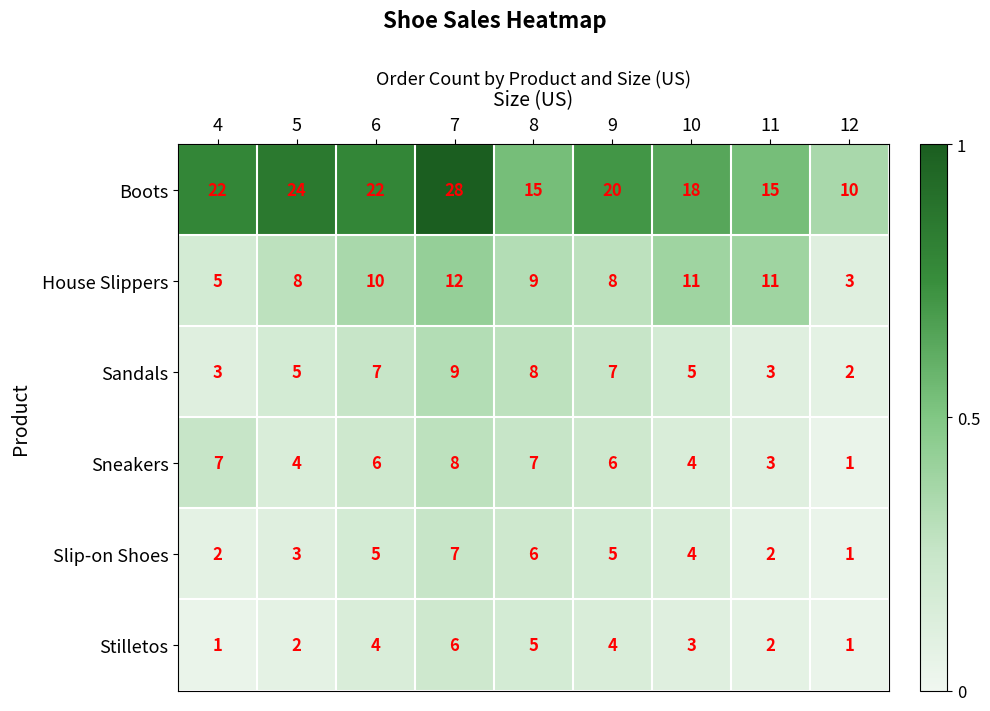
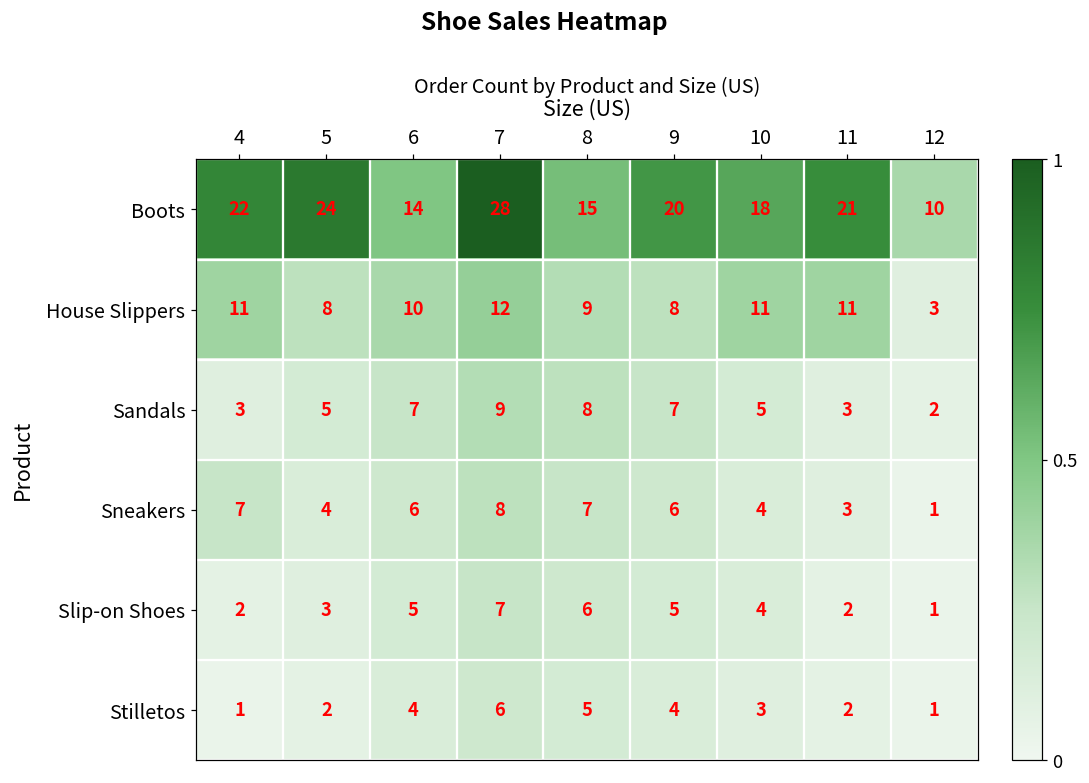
  {
    "Boots": {
      "4": 22,
      "5": 24,
-     "6": 22,
+     "6": 14,
      "7": 28,
      "8": 15,
      "9": 20,
      "10": 18,
-     "11": 15,
+     "11": 21,
      "12": 10
    },
    "House Slippers": {
-     "4": 5,
+     "4": 11,
      "5": 8,
      "6": 10,
      "7": 12,
      "8": 9,
      "9": 8,
      "10": 11,
      "11": 11,
      "12": 3
    },
    "Sandals": {
      "4": 3,
      "5": 5,
      "6": 7,
      "7": 9,
      "8": 8,
      "9": 7,
      "10": 5,
      "11": 3,
      "12": 2
    },
    "Sneakers": {
      "4": 7,
      "5": 4,
      "6": 6,
      "7": 8,
      "8": 7,
      "9": 6,
      "10": 4,
      "11": 3,
      "12": 1
    },
    "Slip-on Shoes": {
      "4": 2,
      "5": 3,
      "6": 5,
      "7": 7,
      "8": 6,
      "9": 5,
      "10": 4,
      "11": 2,
      "12": 1
    },
    "Stilletos": {
      "4": 1,
      "5": 2,
      "6": 4,
      "7": 6,
      "8": 5,
      "9": 4,
      "10": 3,
      "11": 2,
      "12": 1
    }
  }
